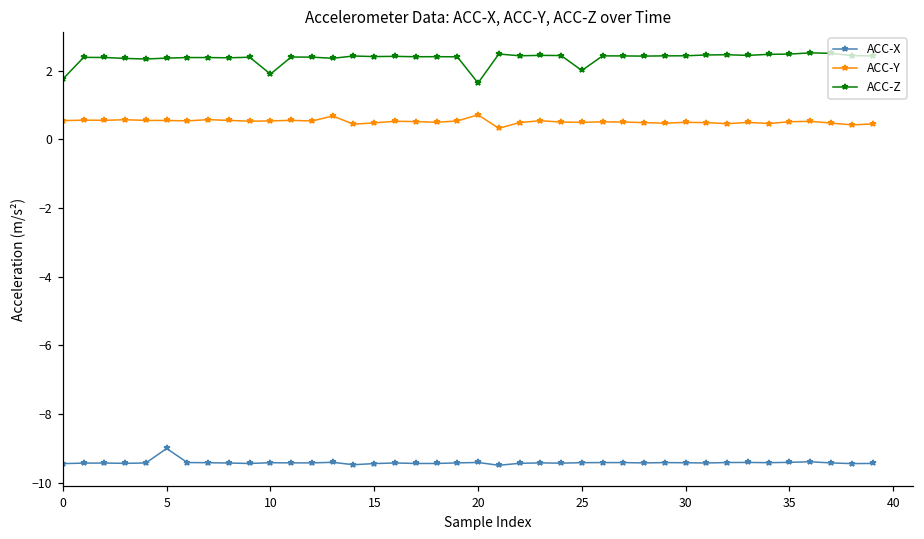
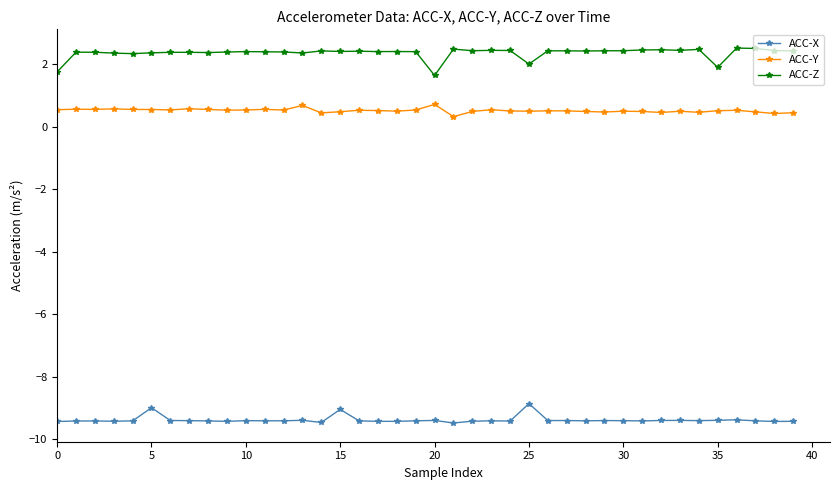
  {
    "ACC-X": {
      "0": -9.4,
      "5": -9.0,
      "10": -9.4,
-     "15": -9.4,
+     "15": -9.1,
      "20": -9.4,
-     "25": -9.4,
+     "25": -8.9,
      "30": -9.4,
      "35": -9.4
    },
    "ACC-Y": {
      "0": 0.5,
      "5": 0.5,
      "10": 0.5,
      "15": 0.5,
      "20": 0.7,
      "25": 0.5,
      "30": 0.5,
      "35": 0.5
    },
    "ACC-Z": {
      "0": 1.8,
      "5": 2.4,
-     "10": 1.9,
+     "10": 2.4,
      "15": 2.4,
      "20": 1.6,
      "25": 2.0,
      "30": 2.4,
-     "35": 2.5
+     "35": 1.9
    }
  }
